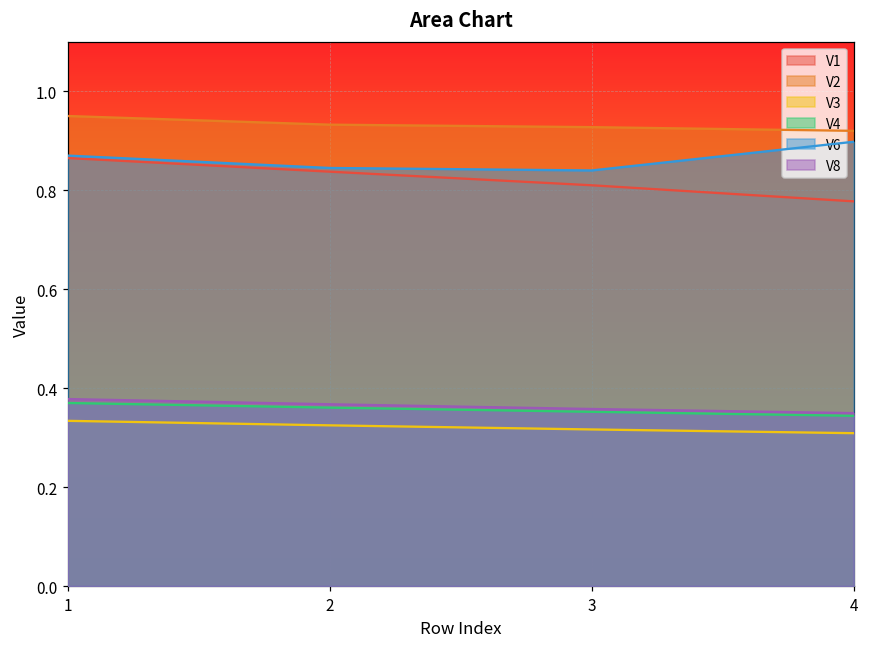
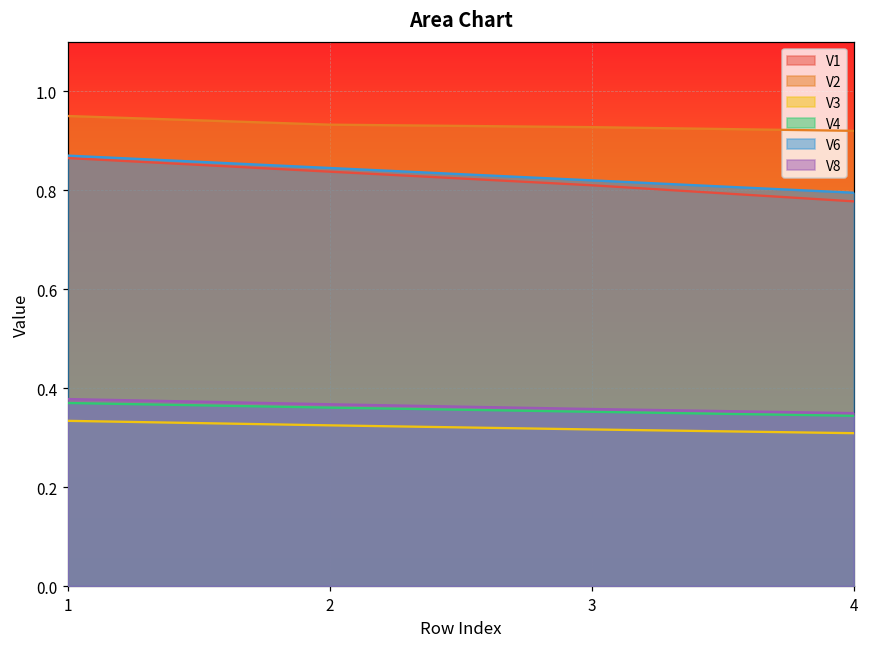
  {
    "V4": {
      "1": 0.37,
      "2": 0.36,
      "3": 0.35
    },
    "V6": {
      "2": 0.85,
-     "3": 0.84,
-     "4": 0.90
+     "3": 0.82,
+     "4": 0.80
    },
    "V8": {
      "1": 0.38,
      "2": 0.37,
      "3": 0.36
    }
  }
